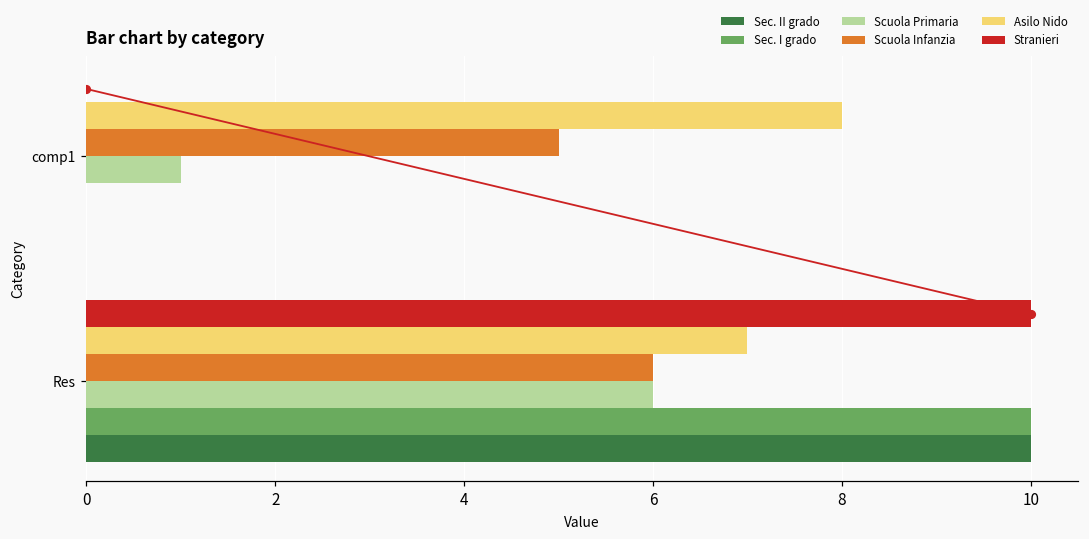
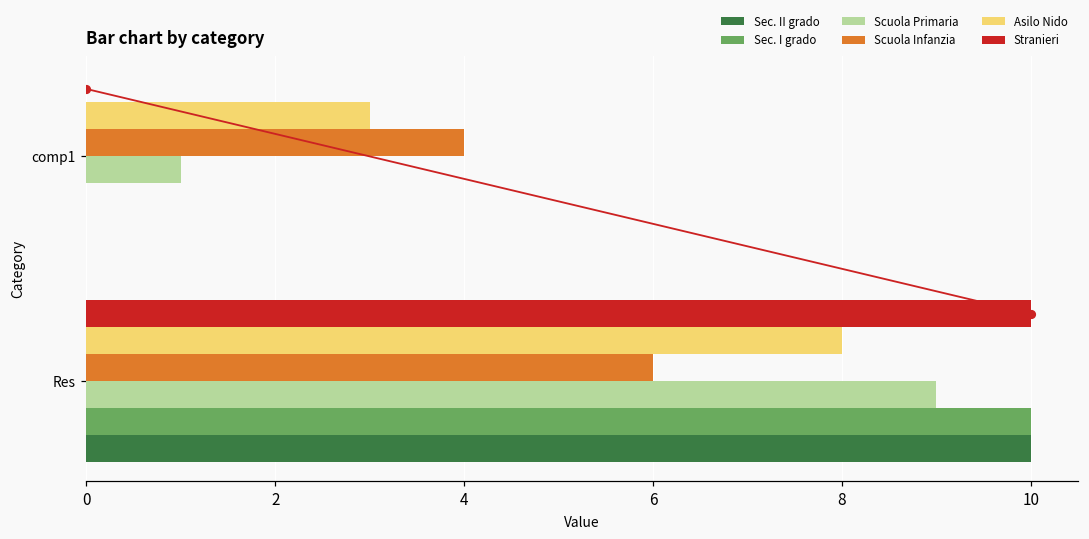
  {
    "Sec. II grado": {
      "comp1": 0,
      "Res": 10
    },
    "Sec. I grado": {
      "comp1": 0,
      "Res": 10
    },
    "Scuola Primaria": {
      "comp1": 1,
-     "Res": 6
+     "Res": 9
    },
    "Scuola Infanzia": {
-     "comp1": 5,
+     "comp1": 4,
      "Res": 6
    },
    "Asilo Nido": {
-     "comp1": 8,
-     "Res": 7
+     "comp1": 3,
+     "Res": 8
    },
    "Stranieri": {
      "comp1": 0,
      "Res": 10
    }
  }
